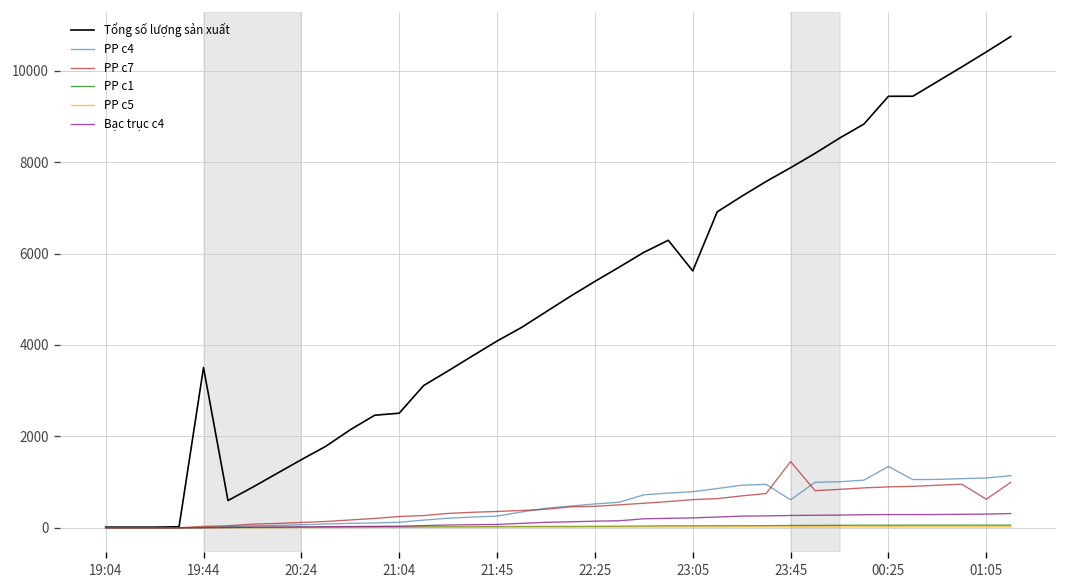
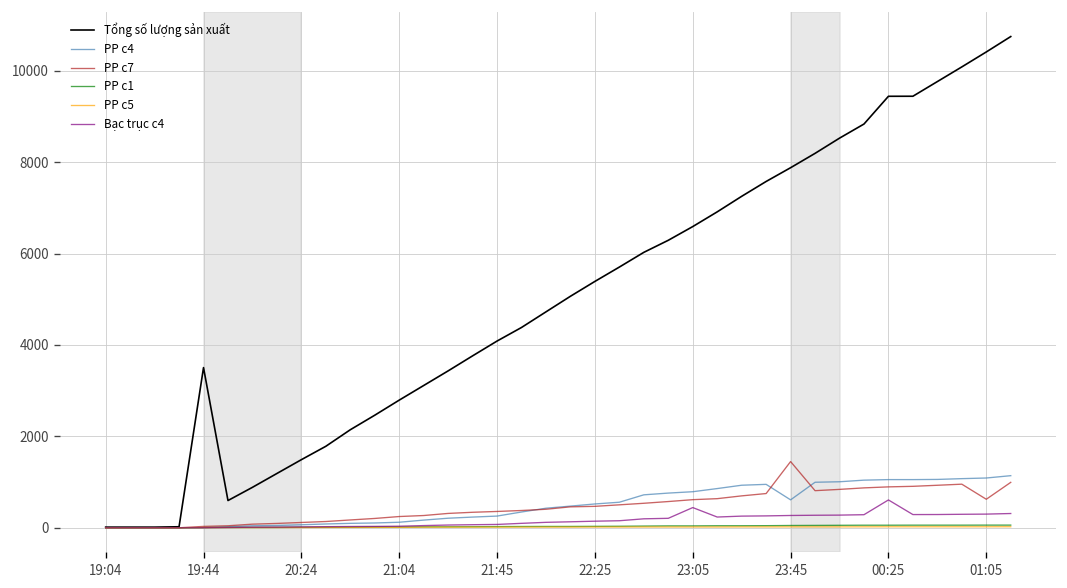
  {
    "Tổng số lượng sản xuất": {
      "19:44": 3500,
      "20:24": 1500,
-     "21:04": 2500,
+     "21:04": 2800,
      "21:45": 4100,
      "22:25": 5400,
-     "23:05": 5600,
+     "23:05": 6600,
      "23:45": 7900,
      "00:25": 9400,
      "01:05": 10400
    },
    "PP c4": {
      "21:04": 100,
      "21:45": 300,
      "23:05": 800,
      "23:45": 600,
-     "00:25": 1300,
+     "00:25": 1100,
      "01:05": 1100
    },
    "PP c7": {
      "21:04": 200,
      "21:45": 400,
      "23:05": 600,
      "23:45": 1400,
      "00:25": 900,
      "01:05": 600
    },
    "Bạc trục c4": {
      "22:25": 100,
-     "23:05": 200,
+     "23:05": 400,
      "23:45": 300,
-     "00:25": 300,
+     "00:25": 600,
      "01:05": 300
    }
  }
